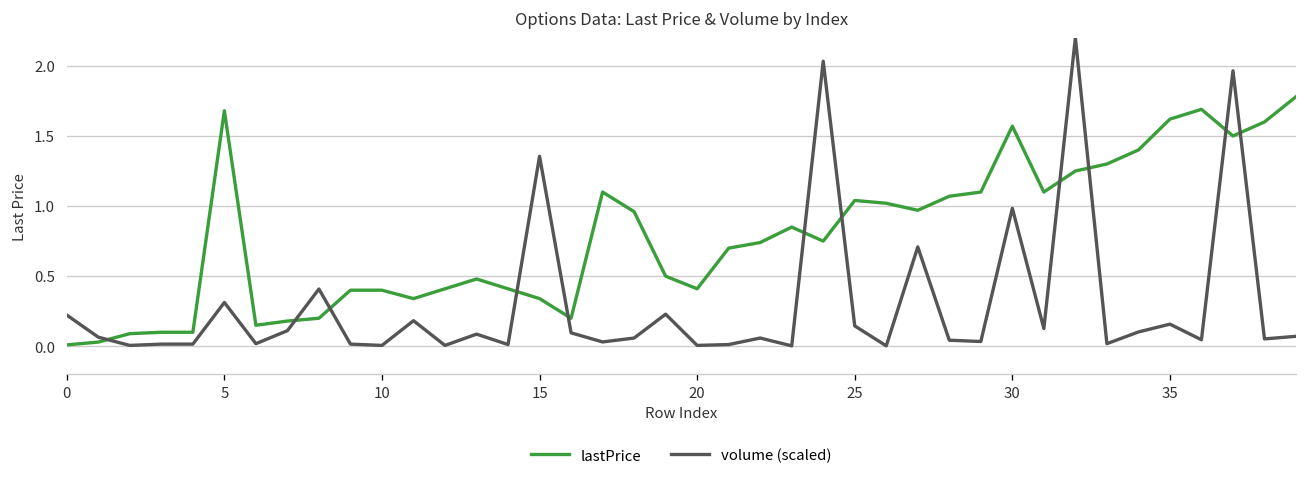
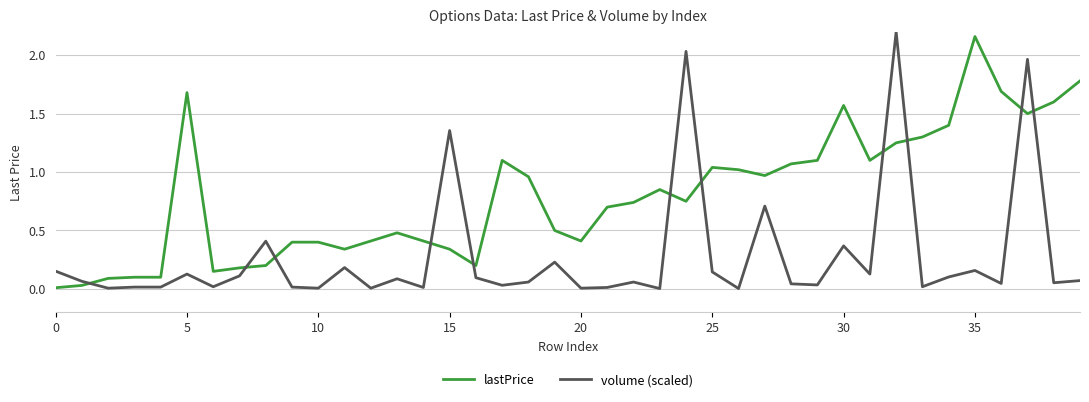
  {
    "lastPrice": {
      "0": 0.01,
      "5": 1.68,
      "10": 0.40,
      "15": 0.34,
      "20": 0.41,
      "25": 1.04,
      "30": 1.57,
-     "35": 1.62
+     "35": 2.16
    },
    "volume (scaled)": {
-     "0": 0.22,
-     "5": 0.31,
+     "0": 0.15,
+     "5": 0.13,
      "10": 0.01,
      "15": 1.36,
      "20": 0.01,
      "25": 0.15,
-     "30": 0.98,
+     "30": 0.37,
      "35": 0.16
    }
  }
